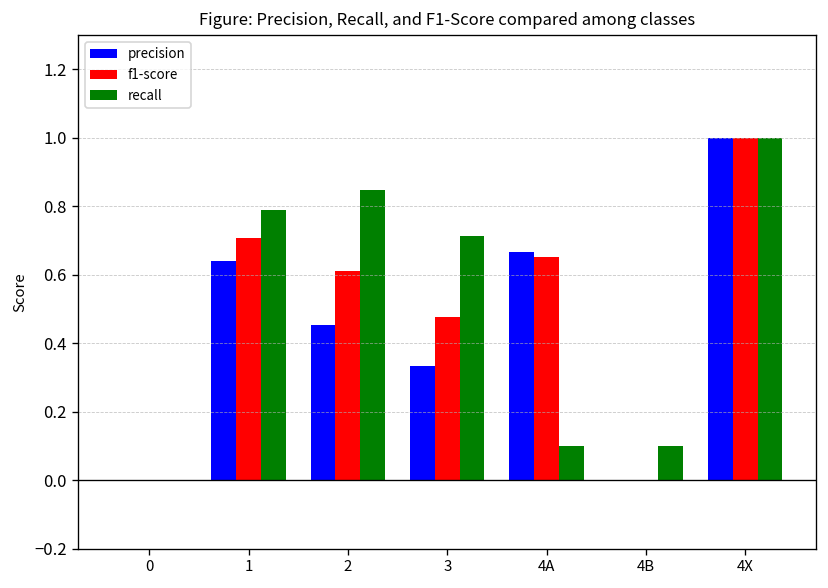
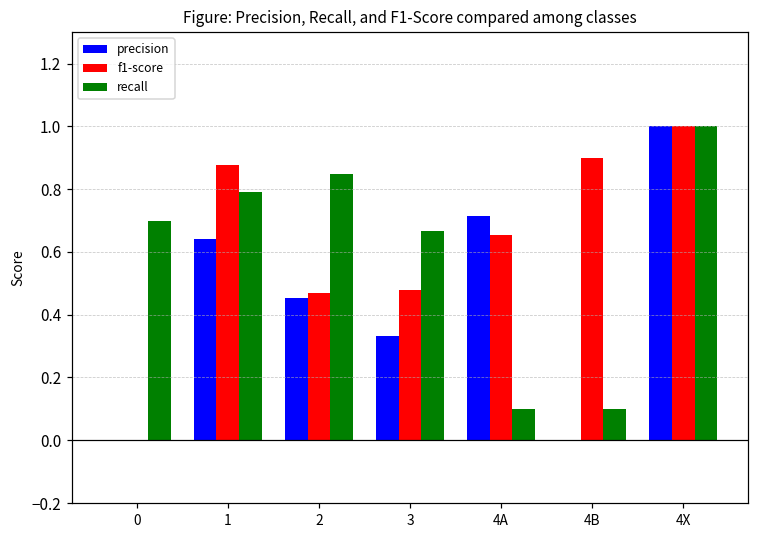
  {
    "precision": {
      "0": 0.00,
      "1": 0.64,
      "2": 0.45,
      "3": 0.33,
-     "4A": 0.67,
+     "4A": 0.71,
      "4B": 0.00,
      "4X": 1.00
    },
    "f1-score": {
      "0": 0.00,
-     "1": 0.71,
-     "2": 0.61,
+     "1": 0.88,
+     "2": 0.47,
      "3": 0.48,
      "4A": 0.65,
-     "4B": 0.0,
+     "4B": 0.9,
      "4X": 1.00
    },
    "recall": {
-     "0": 0.0,
+     "0": 0.7,
      "1": 0.79,
      "2": 0.85,
-     "3": 0.71,
+     "3": 0.67,
      "4A": 0.10,
      "4B": 0.10,
      "4X": 1.00
    }
  }
